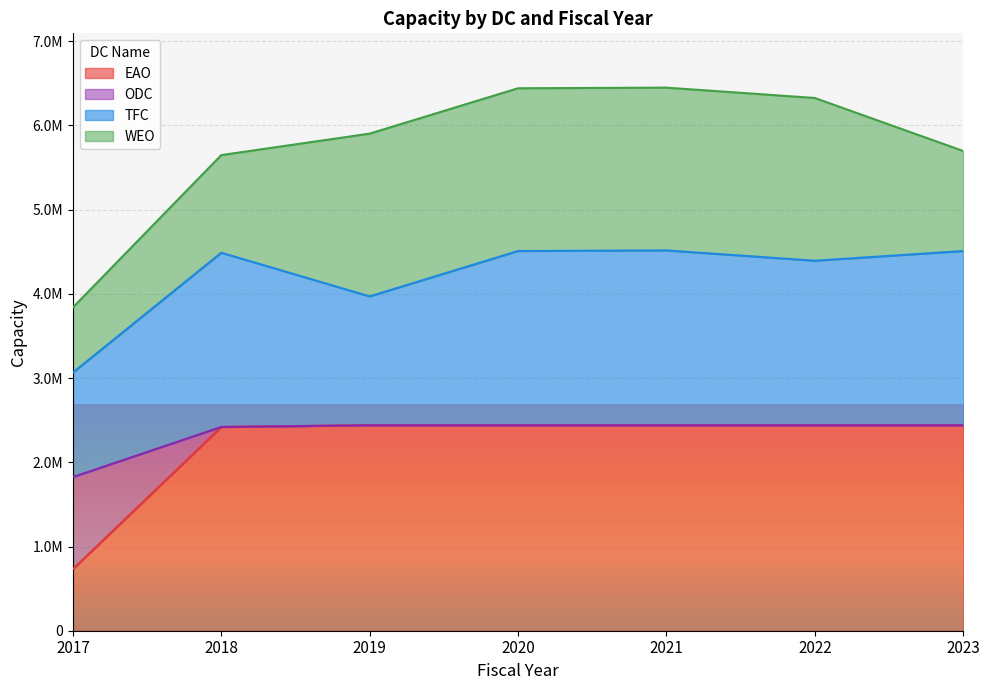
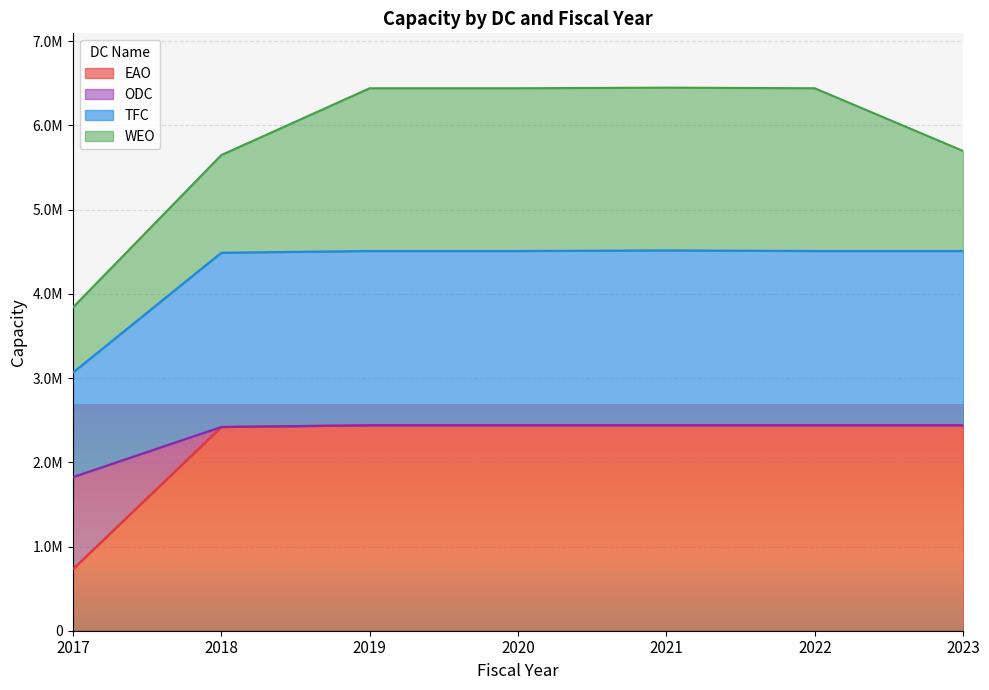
  {
    "EAO": {
      "2017": 700000
    },
    "ODC": {
      "2017": 1100000
    },
    "TFC": {
      "2017": 1200000,
      "2018": 2100000,
-     "2019": 1500000,
+     "2019": 2100000,
      "2020": 2100000,
      "2021": 2100000,
-     "2022": 2000000,
+     "2022": 2100000,
      "2023": 2100000
    },
    "WEO": {
      "2017": 800000,
      "2018": 1200000,
      "2019": 1900000,
      "2020": 1900000,
      "2021": 1900000,
      "2022": 1900000,
      "2023": 1200000
    }
  }
